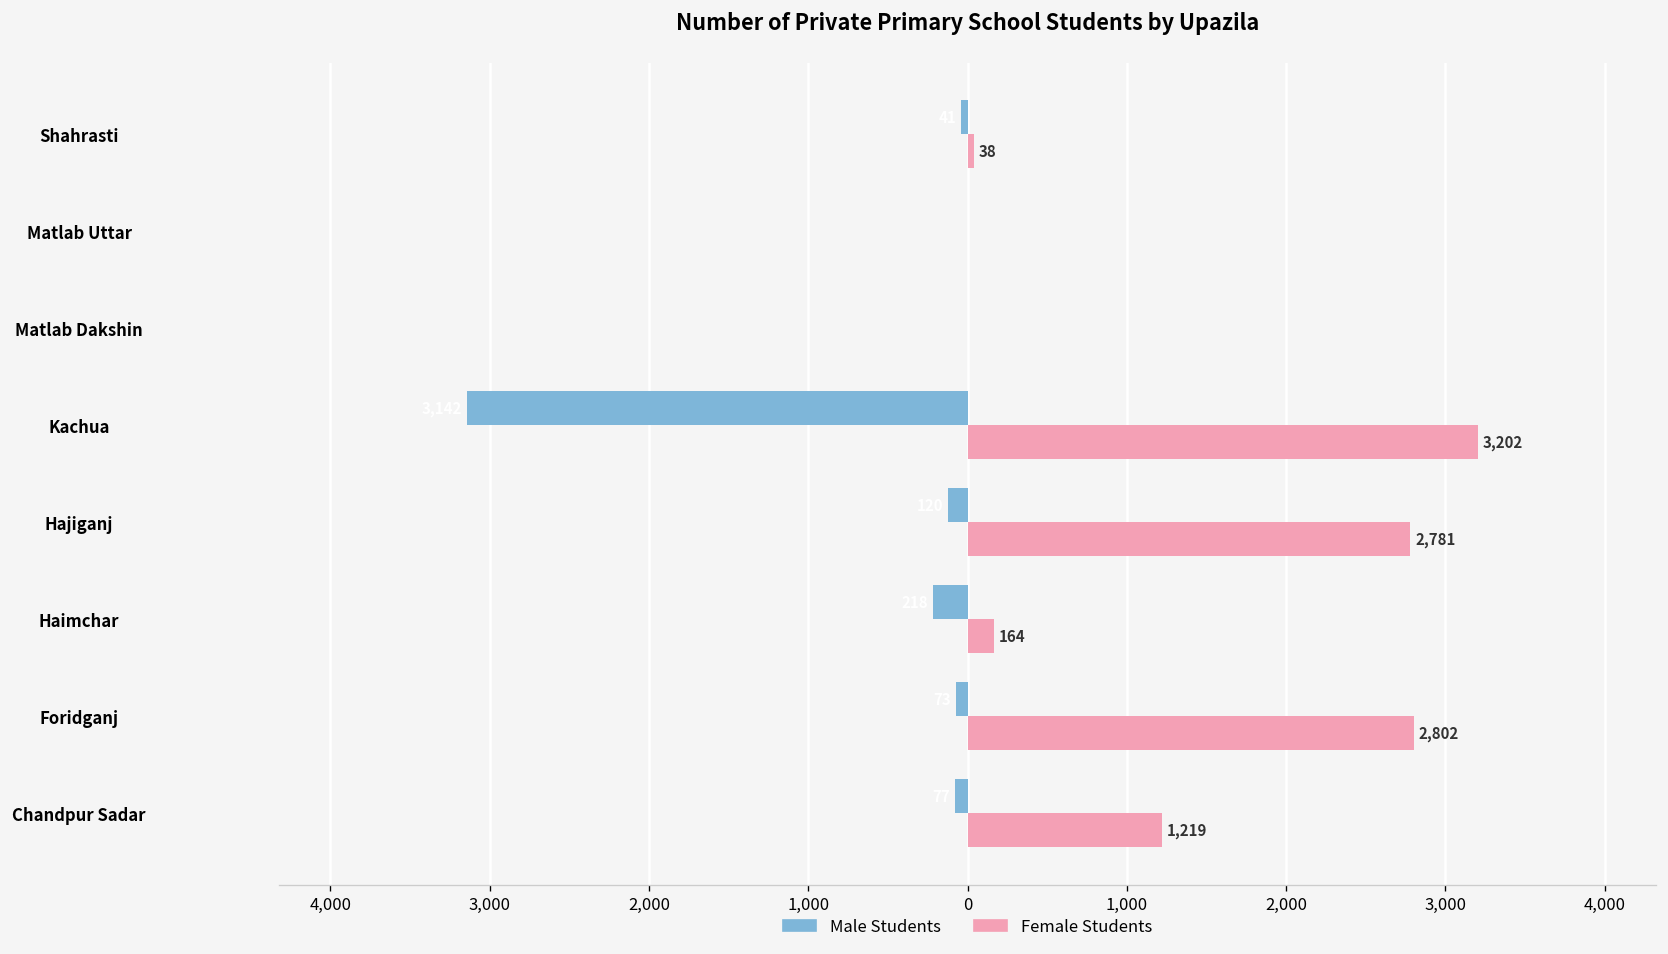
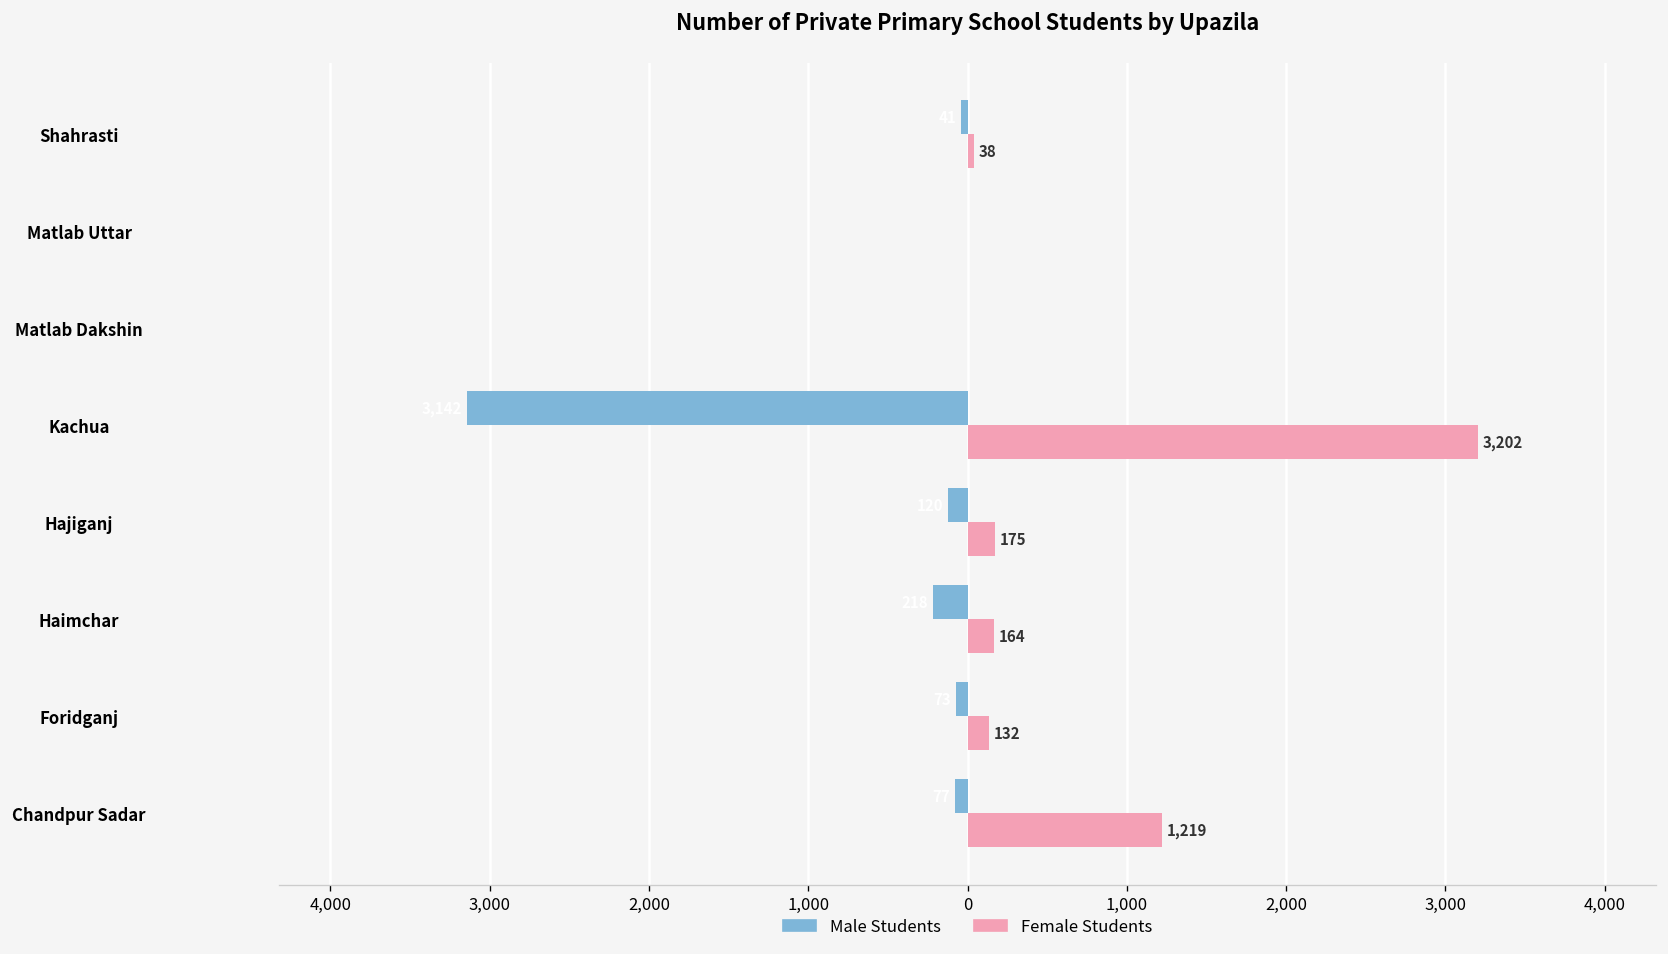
  {
    "Female Students": {
      "Shahrasti": "38",
      "Kachua": "3,202",
-     "Hajiganj": "2,781",
+     "Hajiganj": "175",
      "Haimchar": "164",
-     "Foridganj": "2,802",
+     "Foridganj": "132",
      "Chandpur Sadar": "1,219"
    }
  }
